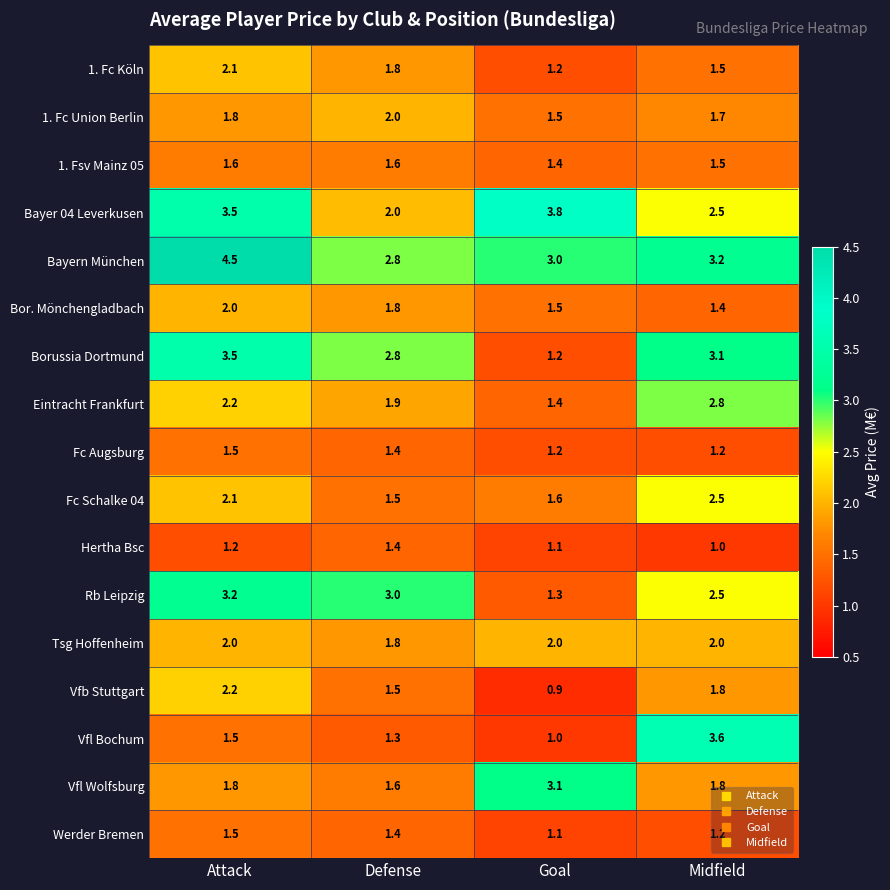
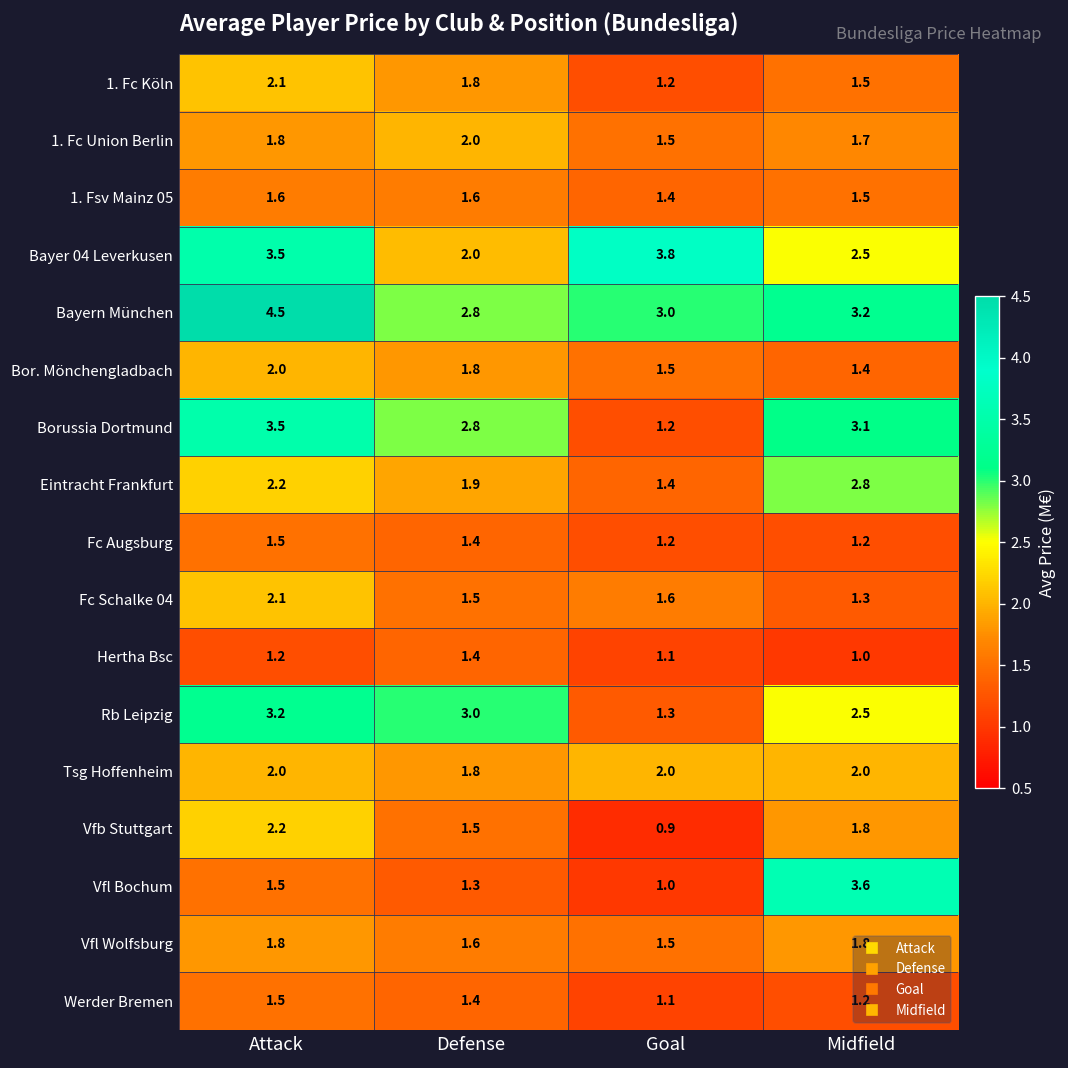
  {
    "1. Fc Köln": {
      "Attack": 2.1,
      "Defense": 1.8,
      "Goal": 1.2,
      "Midfield": 1.5
    },
    "1. Fc Union Berlin": {
      "Attack": 1.8,
      "Defense": 2.0,
      "Goal": 1.5,
      "Midfield": 1.7
    },
    "1. Fsv Mainz 05": {
      "Attack": 1.6,
      "Defense": 1.6,
      "Goal": 1.4,
      "Midfield": 1.5
    },
    "Bayer 04 Leverkusen": {
      "Attack": 3.5,
      "Defense": 2.0,
      "Goal": 3.8,
      "Midfield": 2.5
    },
    "Bayern München": {
      "Attack": 4.5,
      "Defense": 2.8,
      "Goal": 3.0,
      "Midfield": 3.2
    },
    "Bor. Mönchengladbach": {
      "Attack": 2.0,
      "Defense": 1.8,
      "Goal": 1.5,
      "Midfield": 1.4
    },
    "Borussia Dortmund": {
      "Attack": 3.5,
      "Defense": 2.8,
      "Goal": 1.2,
      "Midfield": 3.1
    },
    "Eintracht Frankfurt": {
      "Attack": 2.2,
      "Defense": 1.9,
      "Goal": 1.4,
      "Midfield": 2.8
    },
    "Fc Augsburg": {
      "Attack": 1.5,
      "Defense": 1.4,
      "Goal": 1.2,
      "Midfield": 1.2
    },
    "Fc Schalke 04": {
      "Attack": 2.1,
      "Defense": 1.5,
      "Goal": 1.6,
-     "Midfield": 2.5
+     "Midfield": 1.3
    },
    "Hertha Bsc": {
      "Attack": 1.2,
      "Defense": 1.4,
      "Goal": 1.1,
      "Midfield": 1.0
    },
    "Rb Leipzig": {
      "Attack": 3.2,
      "Defense": 3.0,
      "Goal": 1.3,
      "Midfield": 2.5
    },
    "Tsg Hoffenheim": {
      "Attack": 2.0,
      "Defense": 1.8,
      "Goal": 2.0,
      "Midfield": 2.0
    },
    "Vfb Stuttgart": {
      "Attack": 2.2,
      "Defense": 1.5,
      "Goal": 0.9,
      "Midfield": 1.8
    },
    "Vfl Bochum": {
      "Attack": 1.5,
      "Defense": 1.3,
      "Goal": 1.0,
      "Midfield": 3.6
    },
    "Vfl Wolfsburg": {
      "Attack": 1.8,
      "Defense": 1.6,
-     "Goal": 3.1
+     "Goal": 1.5
    },
    "Werder Bremen": {
      "Attack": 1.5,
      "Defense": 1.4,
      "Goal": 1.1
    }
  }
